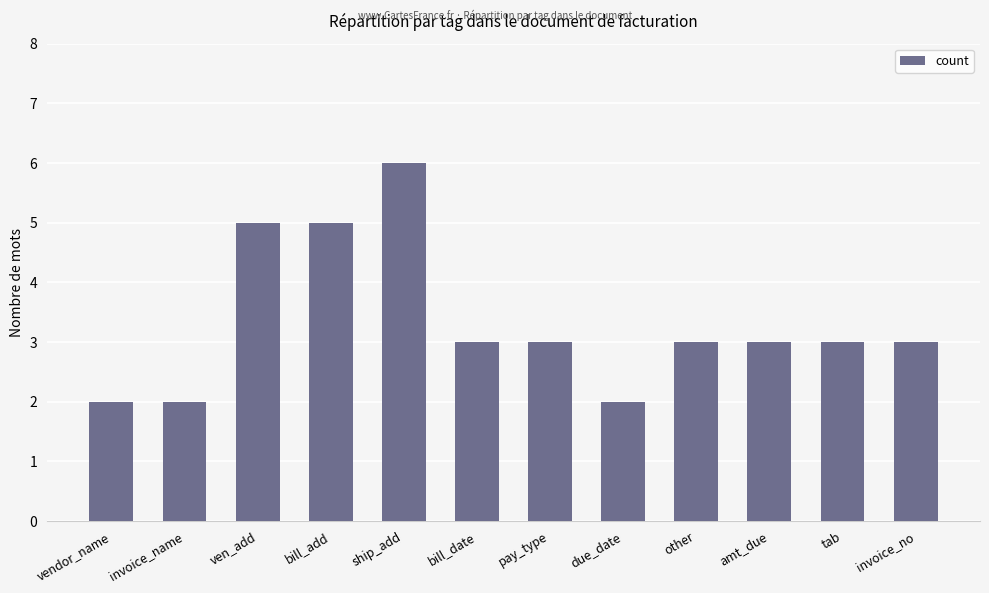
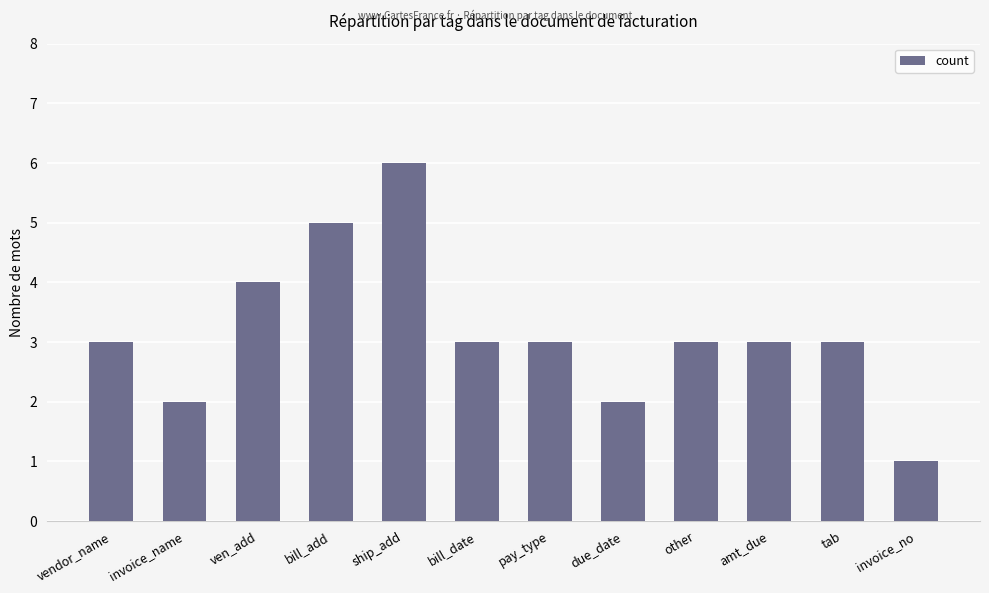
  {
-   "vendor_name": 2,
+   "vendor_name": 3,
    "invoice_name": 2,
-   "ven_add": 5,
+   "ven_add": 4,
    "bill_add": 5,
    "ship_add": 6,
    "bill_date": 3,
    "pay_type": 3,
    "due_date": 2,
    "other": 3,
    "amt_due": 3,
    "tab": 3,
-   "invoice_no": 3
+   "invoice_no": 1
  }
